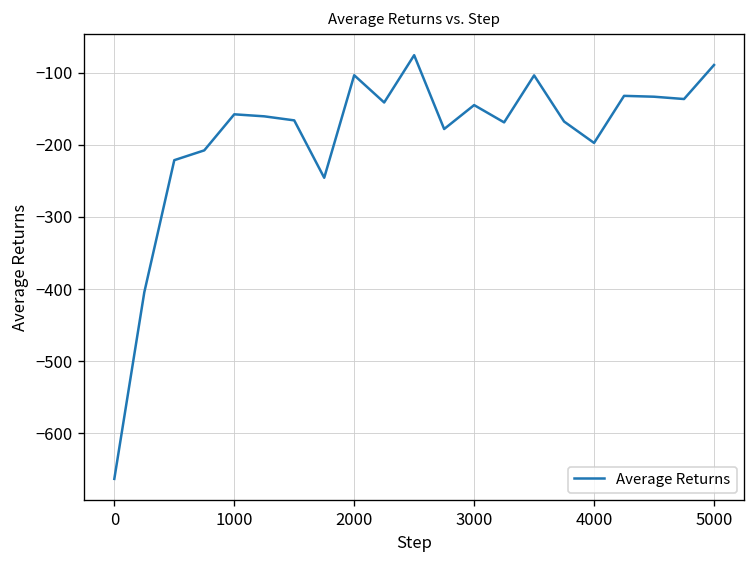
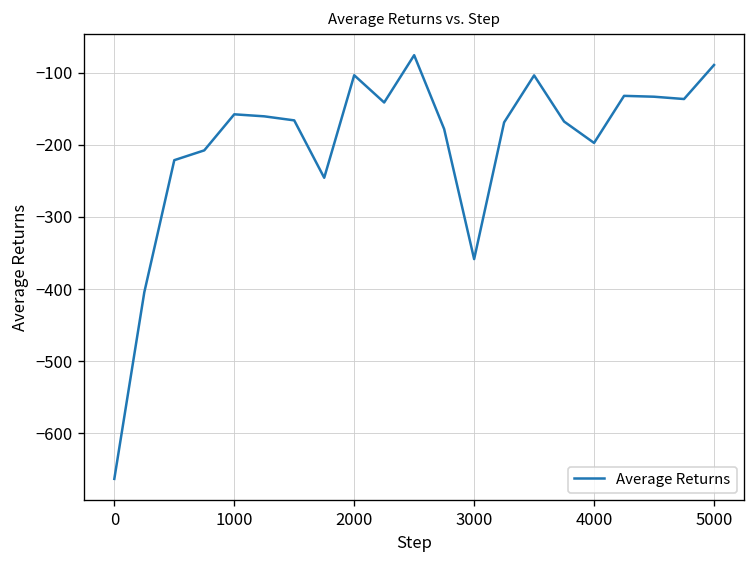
  {
    "0": -660,
    "1000": -160,
    "2000": -100,
-   "3000": -140,
+   "3000": -360,
    "4000": -200,
    "5000": -90
  }
